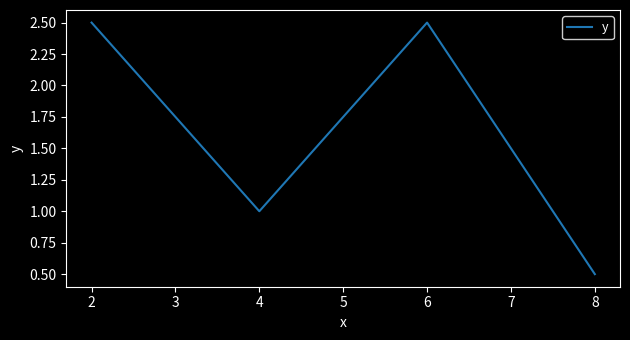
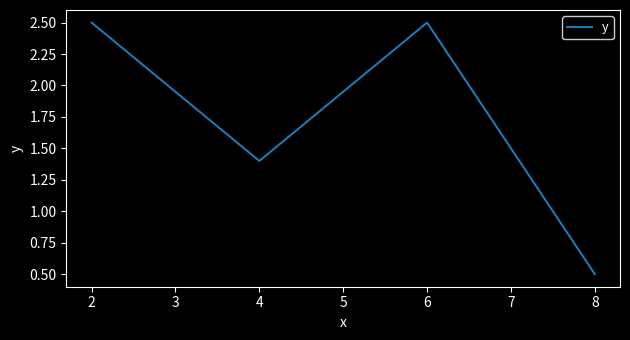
  {
    "2": 2.5,
-   "4": 1.0,
+   "4": 1.4,
    "6": 2.5,
    "8": 0.5
  }
